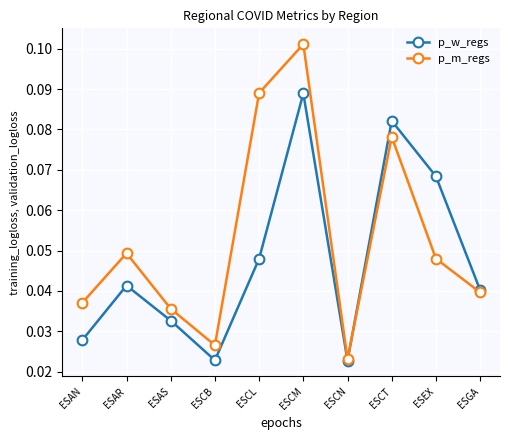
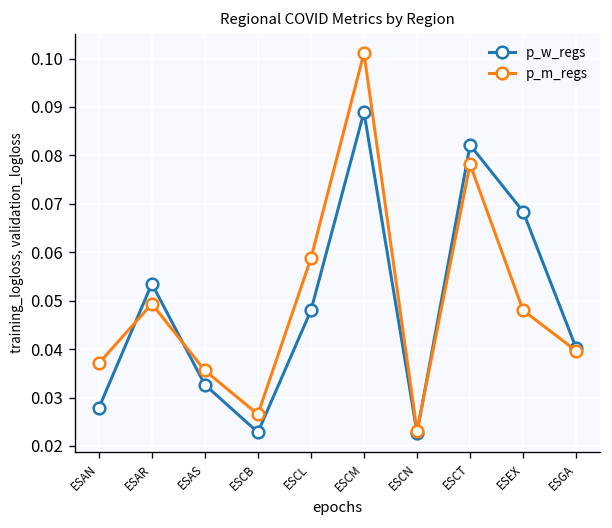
  {
    "p_w_regs": {
      "ESAN": 0.028,
-     "ESAR": 0.041,
+     "ESAR": 0.054,
      "ESAS": 0.033,
      "ESCB": 0.023,
      "ESCL": 0.048,
      "ESCM": 0.089,
      "ESCT": 0.082,
      "ESEX": 0.068
    },
    "p_m_regs": {
      "ESAN": 0.037,
      "ESAR": 0.049,
      "ESAS": 0.036,
      "ESCB": 0.027,
-     "ESCL": 0.089,
+     "ESCL": 0.059,
      "ESCM": 0.101,
      "ESCT": 0.078,
      "ESEX": 0.048
    }
  }
